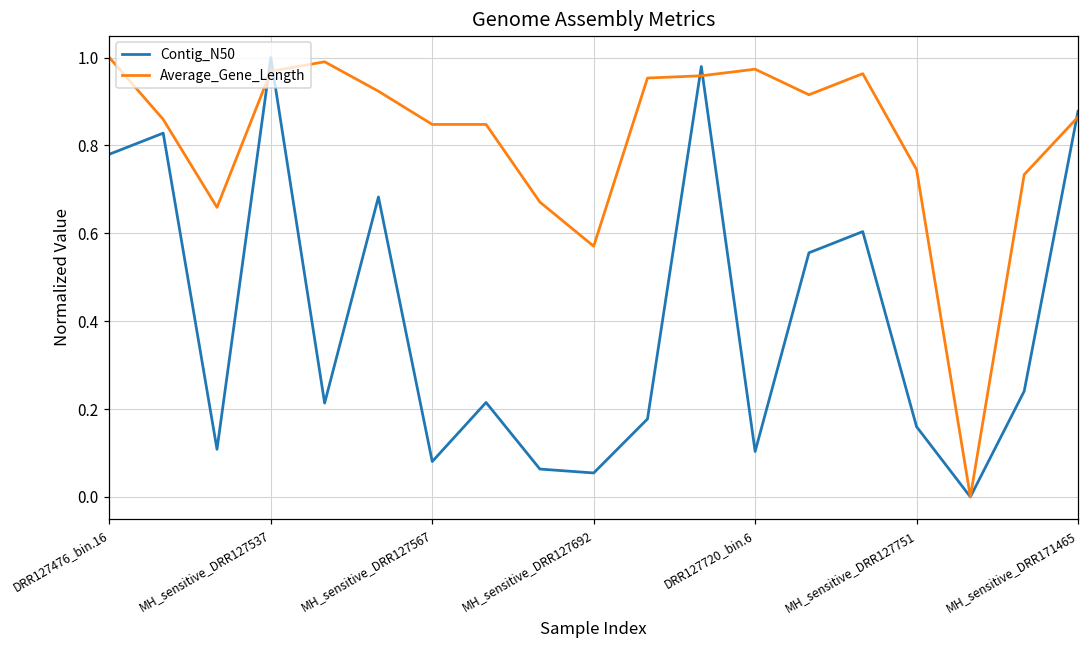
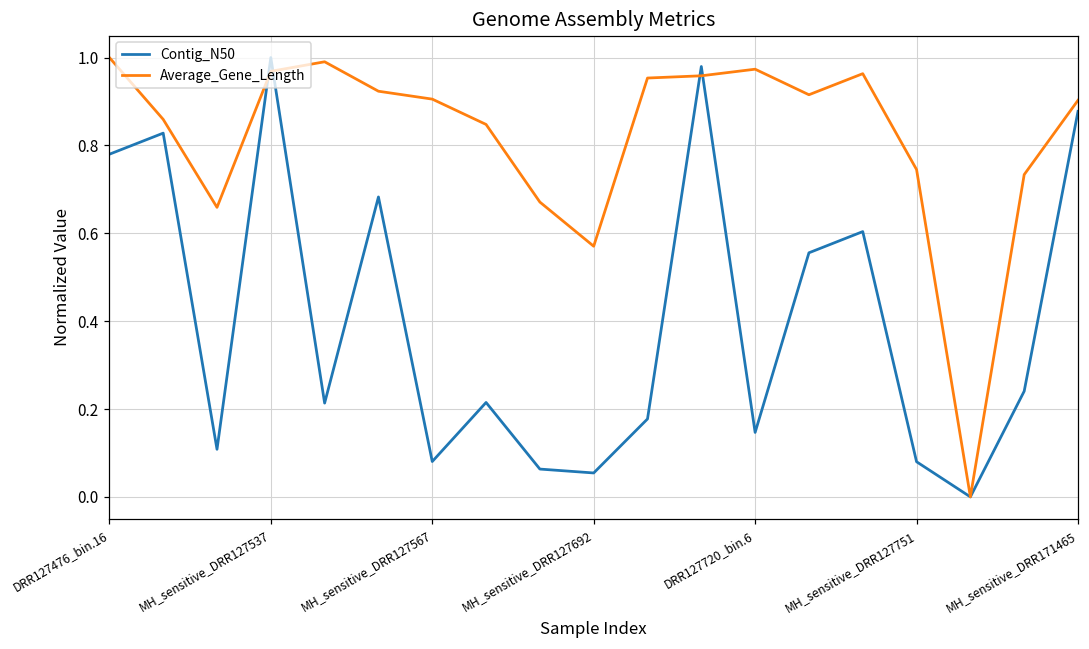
  {
    "Contig_N50": {
      "DRR127476_bin.16": 0.78,
      "MH_sensitive_DRR127567": 0.08,
      "MH_sensitive_DRR127692": 0.05,
-     "DRR127720_bin.6": 0.10,
-     "MH_sensitive_DRR127751": 0.16,
+     "DRR127720_bin.6": 0.15,
+     "MH_sensitive_DRR127751": 0.08,
      "MH_sensitive_DRR171465": 0.88
    },
    "Average_Gene_Length": {
      "DRR127476_bin.16": 1.00,
-     "MH_sensitive_DRR127567": 0.85,
+     "MH_sensitive_DRR127567": 0.91,
      "MH_sensitive_DRR127692": 0.57,
      "DRR127720_bin.6": 0.97,
      "MH_sensitive_DRR127751": 0.75,
-     "MH_sensitive_DRR171465": 0.86
+     "MH_sensitive_DRR171465": 0.90
    }
  }
